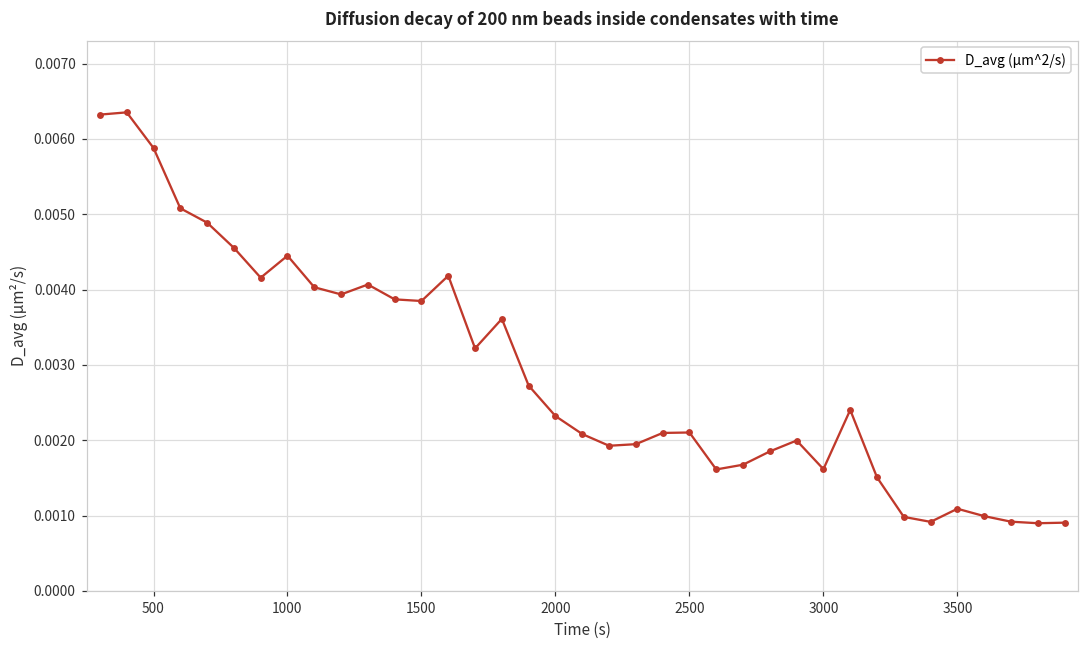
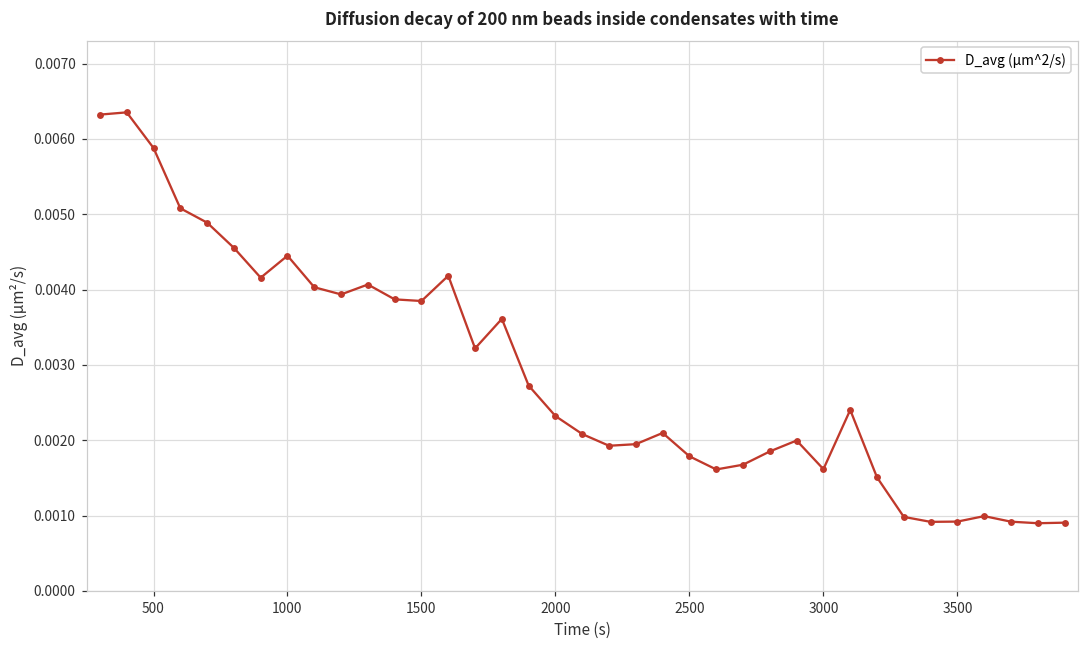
  {
    "500": 0.0059,
    "1000": 0.0044,
    "1500": 0.0038,
    "2000": 0.0023,
-   "2500": 0.0021,
+   "2500": 0.0018,
    "3000": 0.0016,
-   "3500": 0.0011
+   "3500": 0.0009
  }
